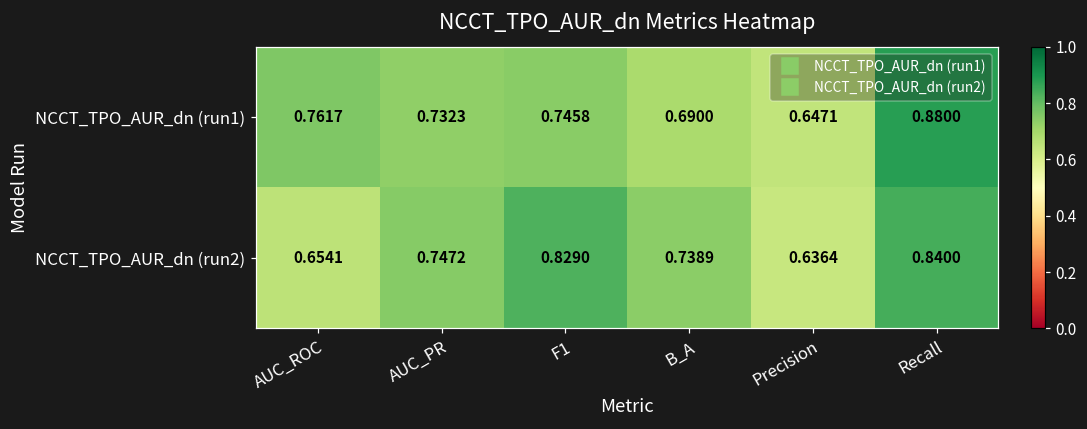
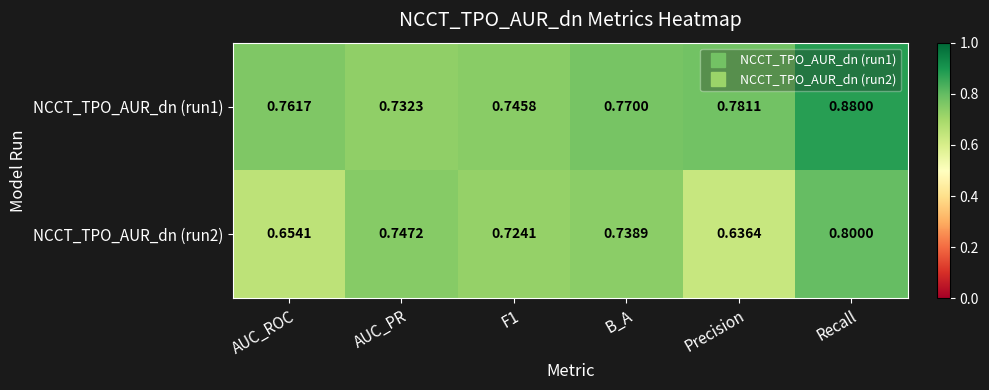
  {
    "NCCT_TPO_AUR_dn (run1)": {
      "AUC_ROC": 0.7617,
      "AUC_PR": 0.7323,
      "F1": 0.7458,
-     "B_A": 0.6900,
-     "Precision": 0.6471,
+     "B_A": 0.7700,
+     "Precision": 0.7811,
      "Recall": 0.8800
    },
    "NCCT_TPO_AUR_dn (run2)": {
      "AUC_ROC": 0.6541,
      "AUC_PR": 0.7472,
-     "F1": 0.8290,
+     "F1": 0.7241,
      "B_A": 0.7389,
      "Precision": 0.6364,
-     "Recall": 0.8400
+     "Recall": 0.8000
    }
  }
